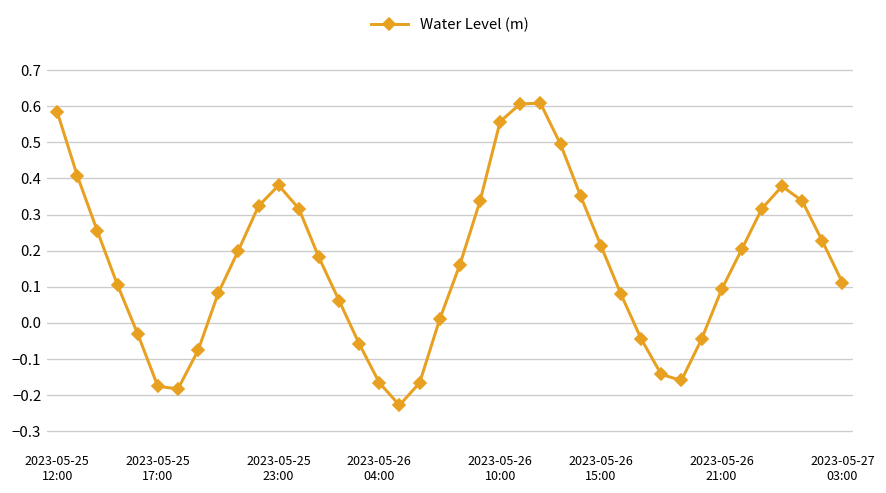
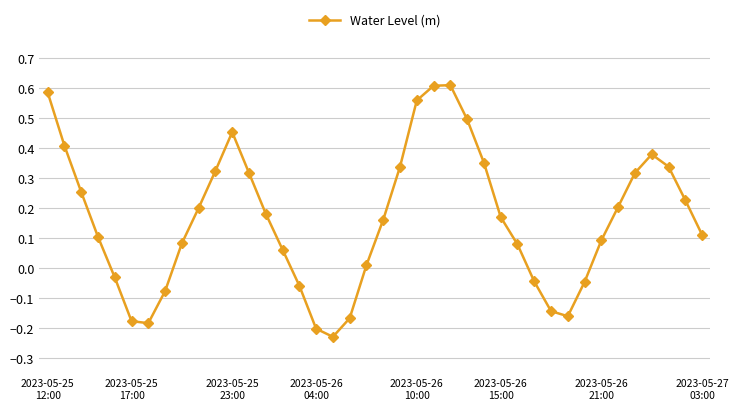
  {
    "2023-05-25 12:00": 0.58,
    "2023-05-25 17:00": -0.18,
-   "2023-05-25 23:00": 0.38,
-   "2023-05-26 04:00": -0.17,
+   "2023-05-25 23:00": 0.45,
+   "2023-05-26 04:00": -0.20,
    "2023-05-26 10:00": 0.56,
-   "2023-05-26 15:00": 0.21,
+   "2023-05-26 15:00": 0.17,
    "2023-05-26 21:00": 0.09,
    "2023-05-27 03:00": 0.11
  }
